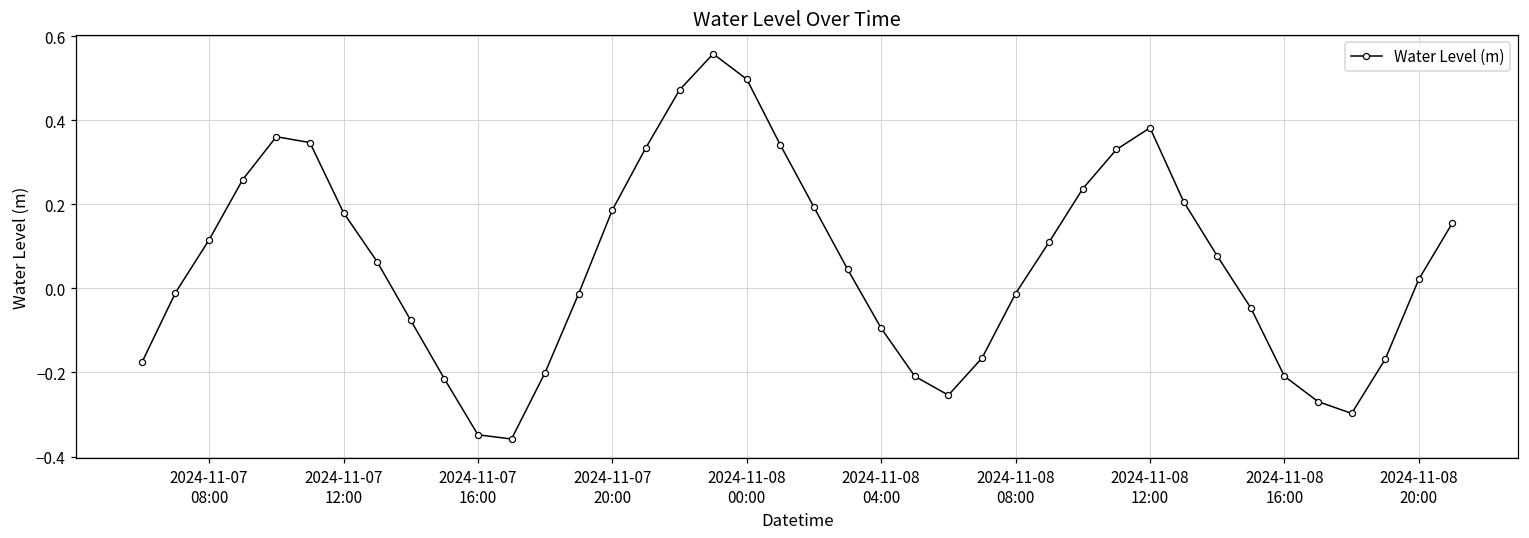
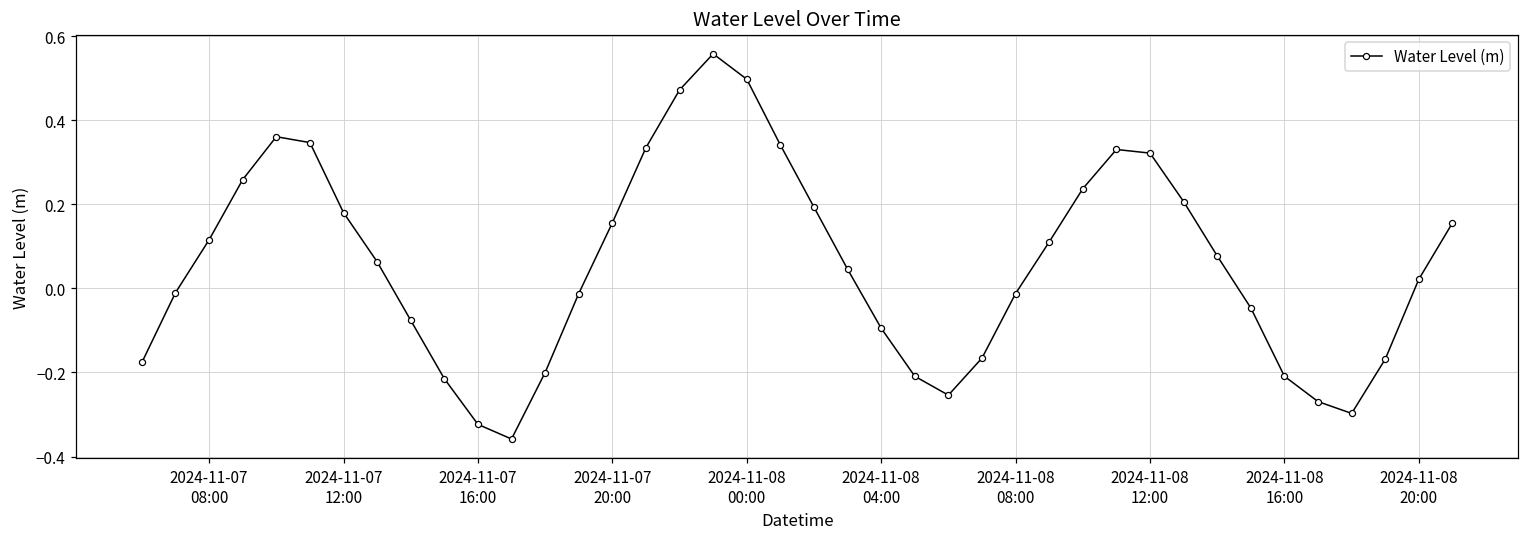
  {
    "2024-11-07 08:00": 0.12,
    "2024-11-07 12:00": 0.18,
-   "2024-11-07 16:00": -0.35,
-   "2024-11-07 20:00": 0.19,
+   "2024-11-07 16:00": -0.32,
+   "2024-11-07 20:00": 0.16,
    "2024-11-08 00:00": 0.50,
    "2024-11-08 04:00": -0.09,
    "2024-11-08 08:00": -0.01,
-   "2024-11-08 12:00": 0.38,
+   "2024-11-08 12:00": 0.32,
    "2024-11-08 16:00": -0.21,
    "2024-11-08 20:00": 0.02
  }
